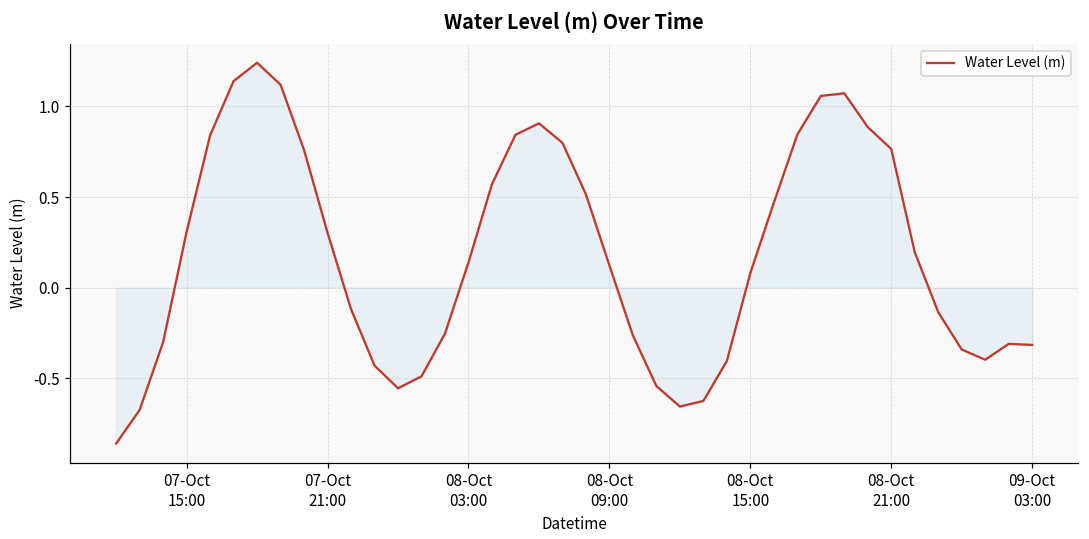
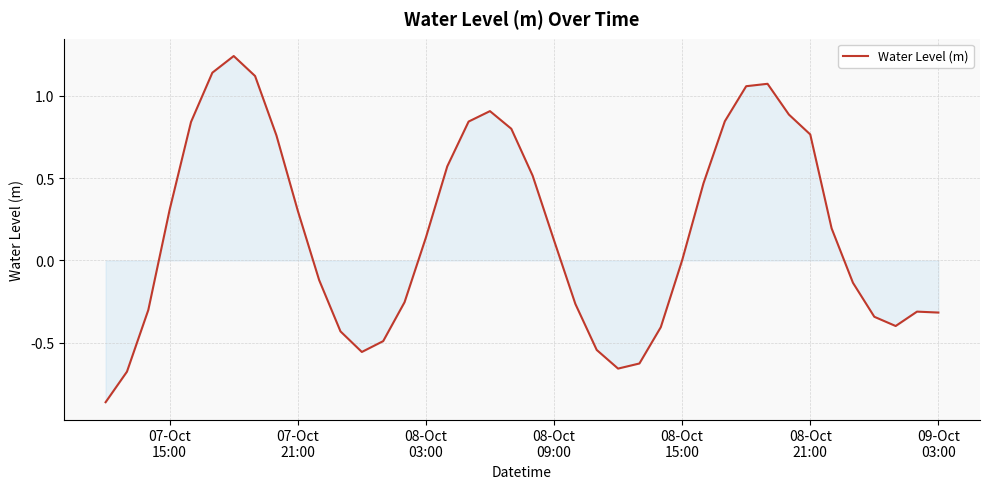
  {
    "Water Level (m)": {
-     "08-Oct 15:00": 0.08,
+     "08-Oct 15:00": 0.00,
      "09-Oct 03:00": -0.32
    }
  }
